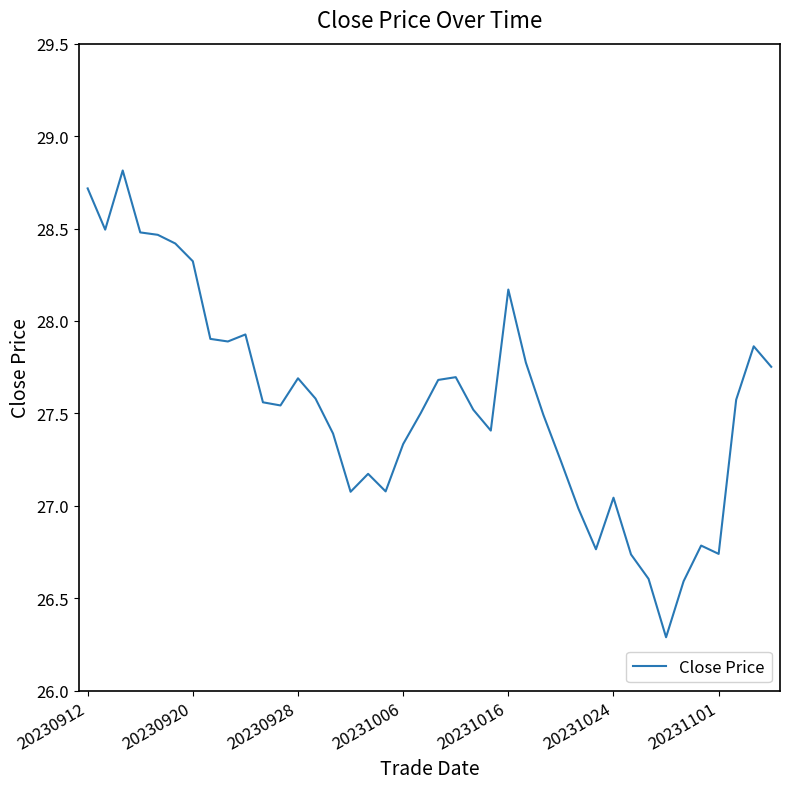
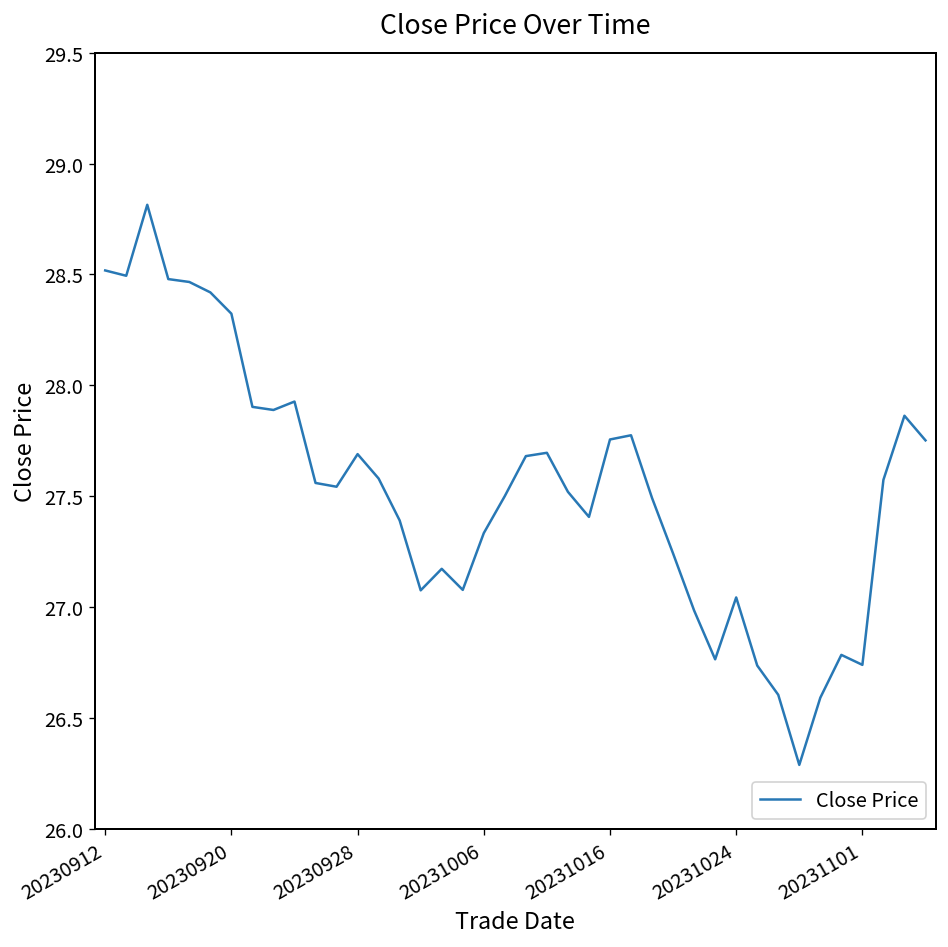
  {
-   "20230912": 28.72,
+   "20230912": 28.52,
    "20230920": 28.32,
    "20230928": 27.69,
    "20231006": 27.33,
-   "20231016": 28.17,
+   "20231016": 27.76,
    "20231024": 27.04,
    "20231101": 26.74
  }
